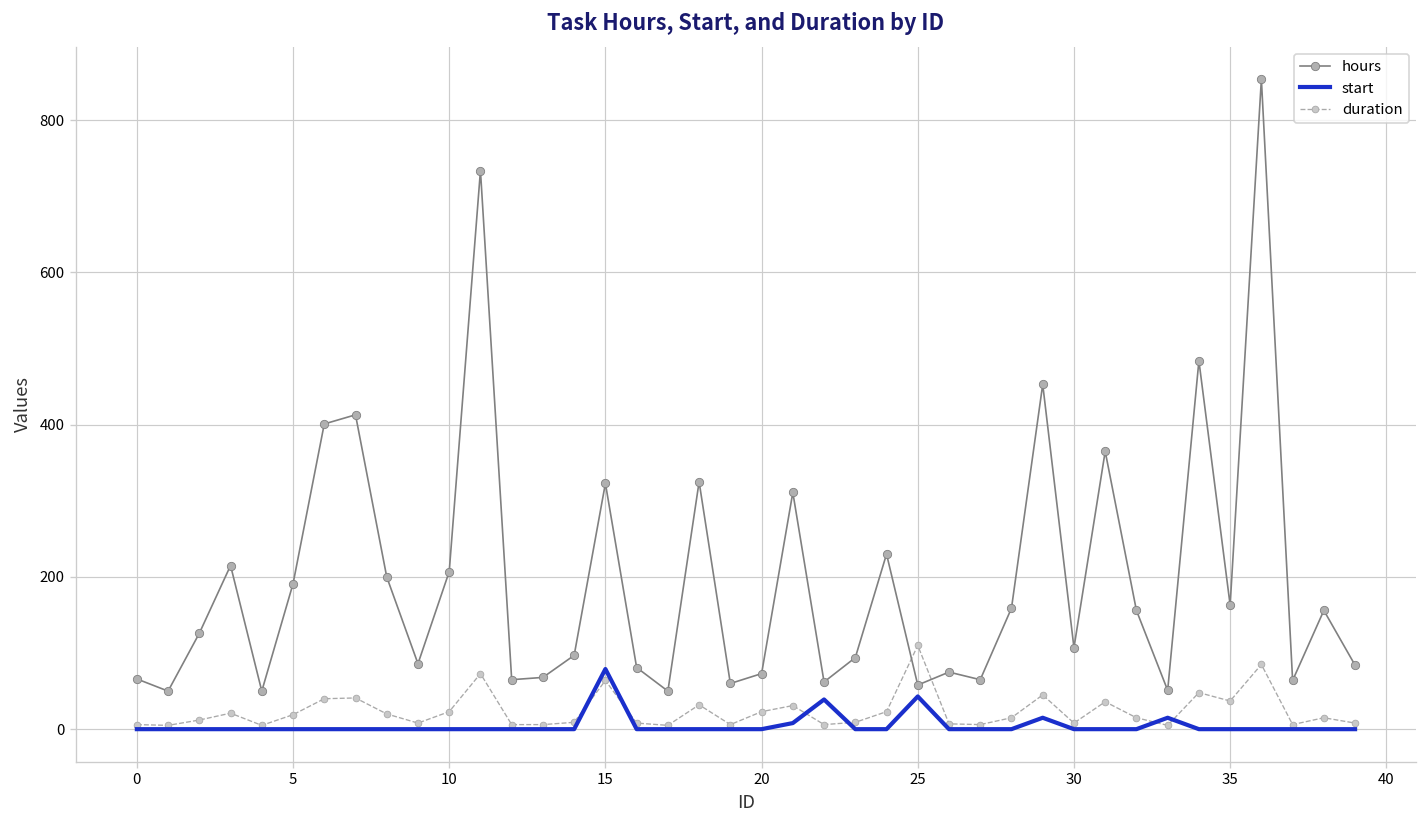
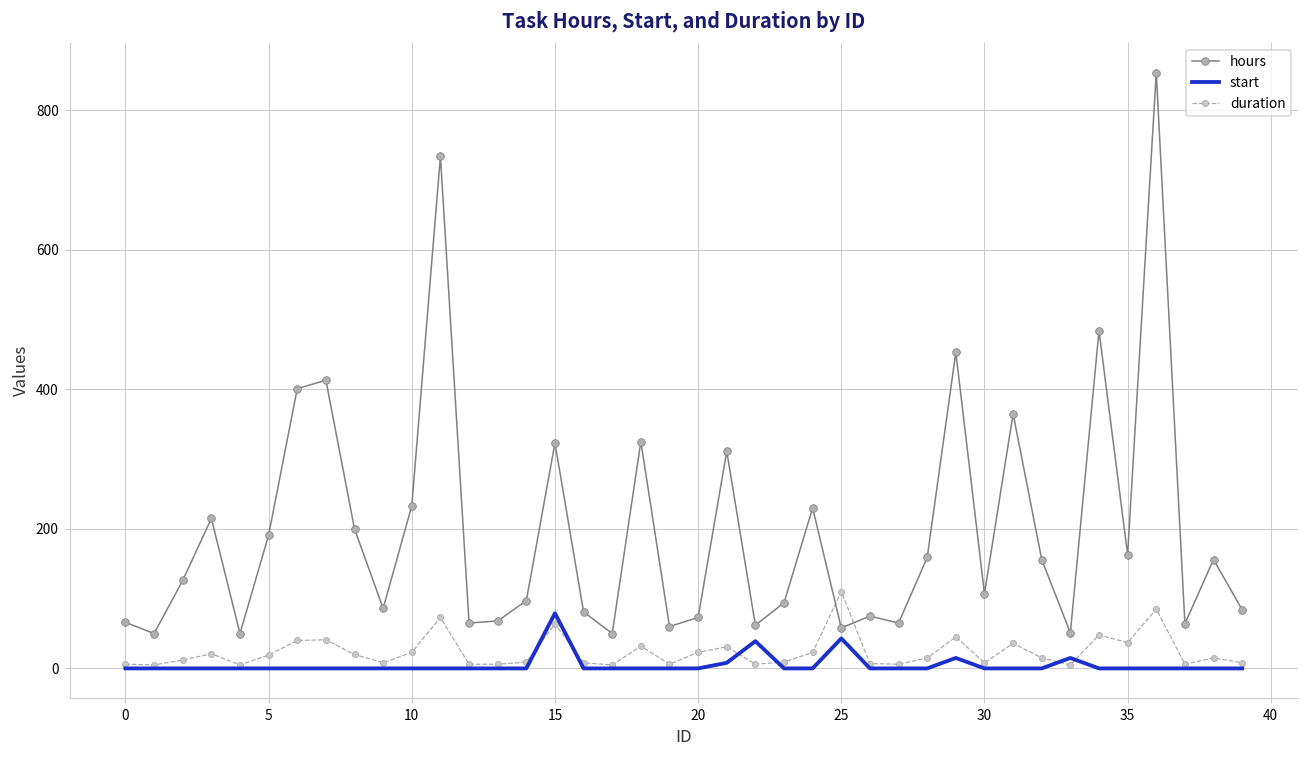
  {
    "hours": {
      "0": 70,
      "5": 190,
-     "10": 210,
+     "10": 230,
      "15": 320,
      "20": 70,
      "25": 60,
      "30": 110,
      "35": 160
    },
    "start": {
      "0": 0,
      "5": 0,
      "10": 0,
      "15": 80,
      "20": 0,
      "25": 40,
      "30": 0,
      "35": 0
    },
    "duration": {
      "0": 10,
      "5": 20,
      "10": 20,
      "15": 60,
      "20": 20,
      "25": 110,
      "30": 10,
      "35": 40
    }
  }
